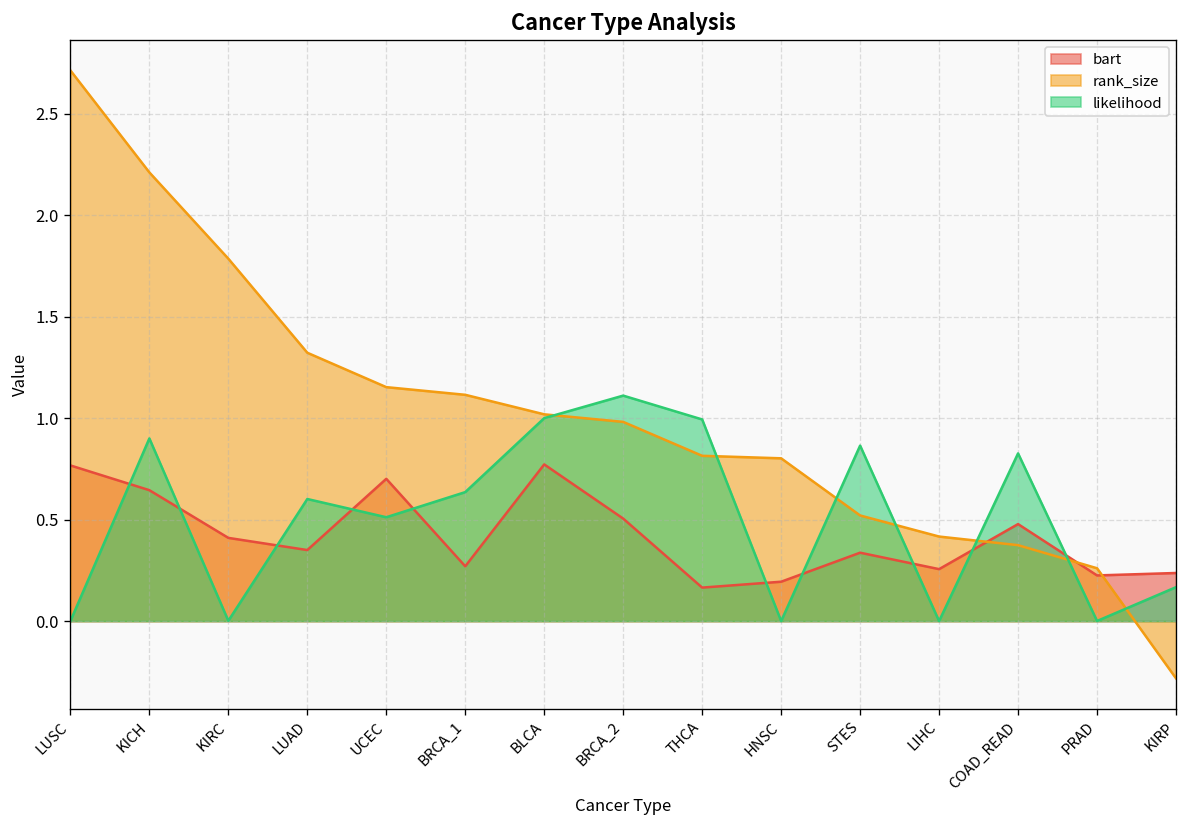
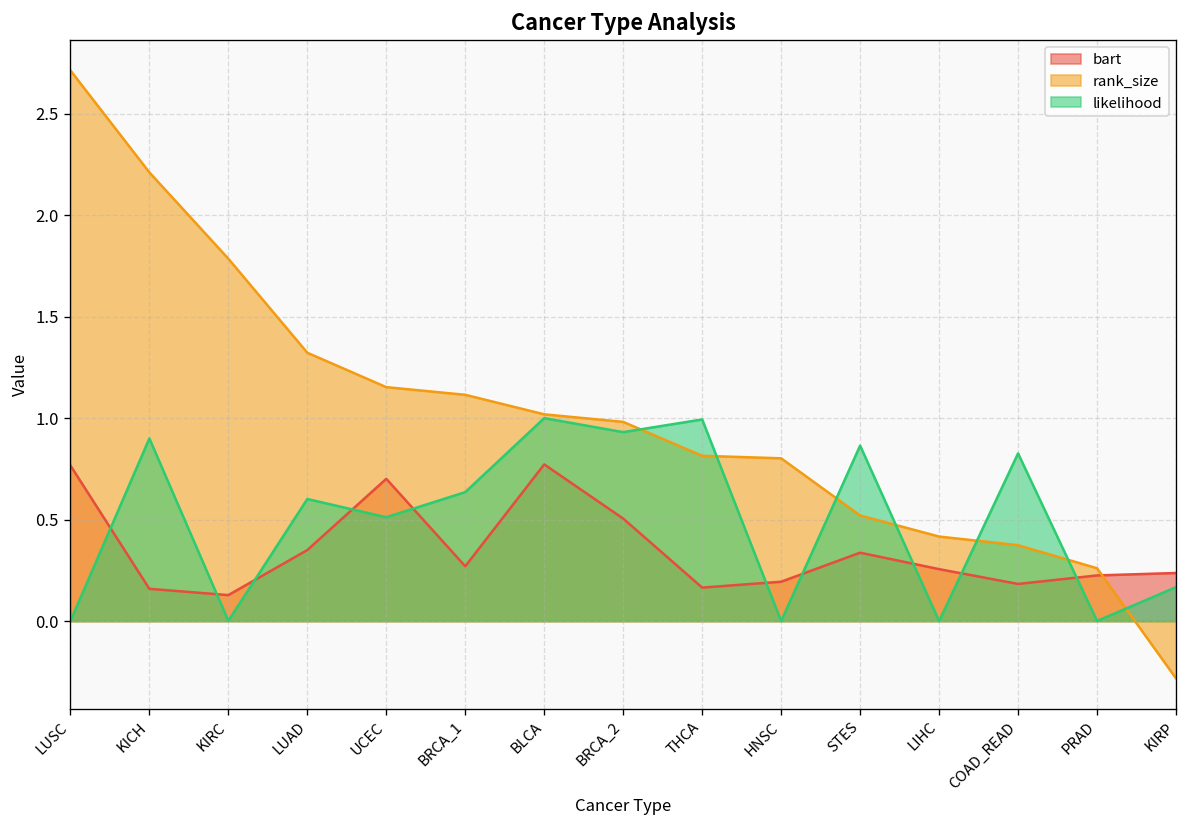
  {
    "bart": {
      "LUSC": 0.77,
-     "KICH": 0.65,
-     "KIRC": 0.41,
+     "KICH": 0.16,
+     "KIRC": 0.13,
      "LUAD": 0.35,
      "UCEC": 0.70,
      "BRCA_1": 0.27,
      "BLCA": 0.77,
      "BRCA_2": 0.51,
      "THCA": 0.17,
      "HNSC": 0.19,
      "STES": 0.34,
      "LIHC": 0.26,
-     "COAD_READ": 0.48,
+     "COAD_READ": 0.18,
      "PRAD": 0.23,
      "KIRP": 0.24
    },
    "likelihood": {
      "LUSC": 0.00,
      "KICH": 0.90,
      "KIRC": 0.00,
      "LUAD": 0.60,
      "UCEC": 0.51,
      "BRCA_1": 0.64,
      "BLCA": 1.00,
-     "BRCA_2": 1.11,
+     "BRCA_2": 0.93,
      "THCA": 0.99,
      "HNSC": 0.00,
      "STES": 0.86,
      "LIHC": 0.00,
      "COAD_READ": 0.83,
      "PRAD": 0.00,
      "KIRP": 0.17
    }
  }
